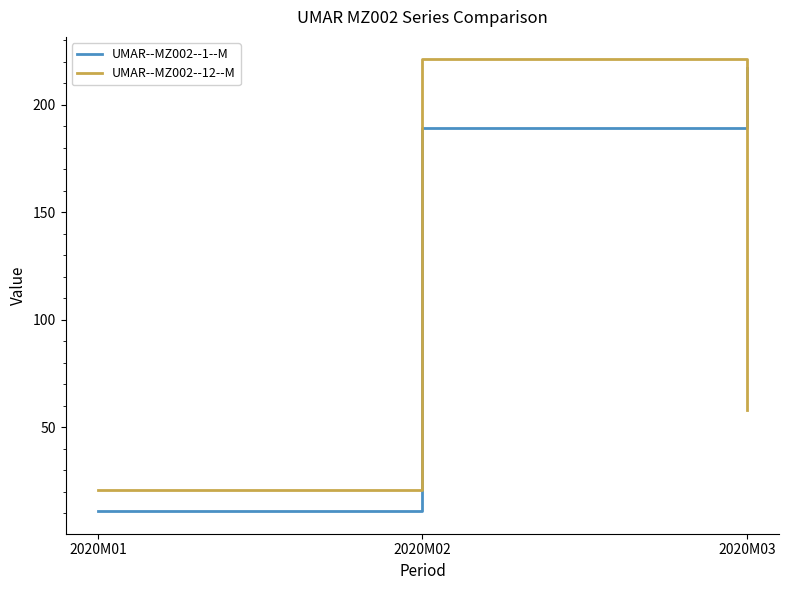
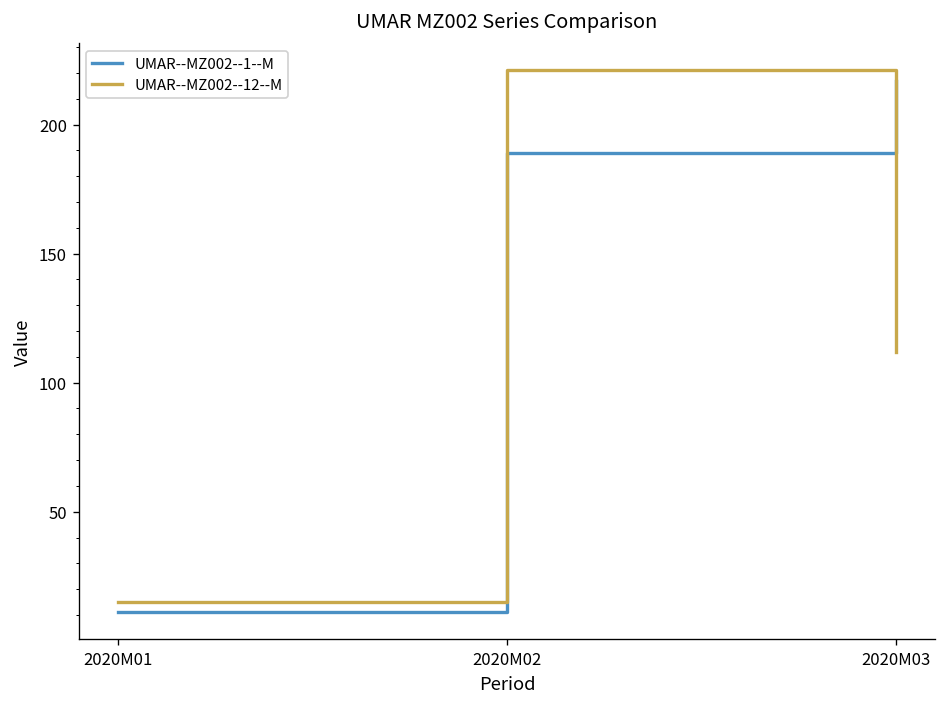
  {
    "UMAR--MZ002--1--M": {
      "2020M01": 11,
      "2020M02": 189,
      "2020M03": 217
    },
    "UMAR--MZ002--12--M": {
-     "2020M01": 21,
+     "2020M01": 15,
      "2020M02": 221,
-     "2020M03": 58
+     "2020M03": 112
    }
  }
